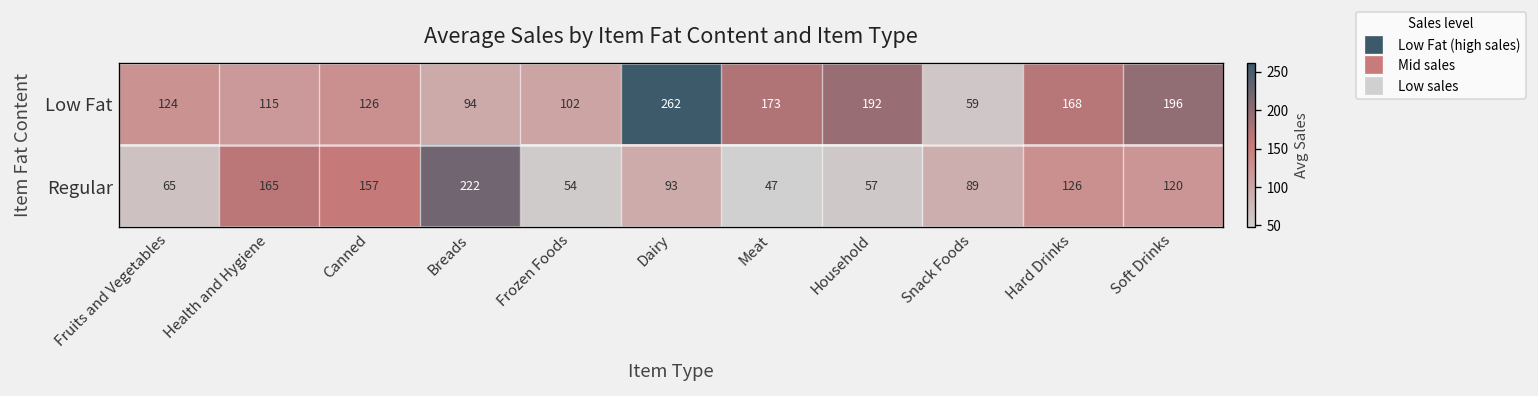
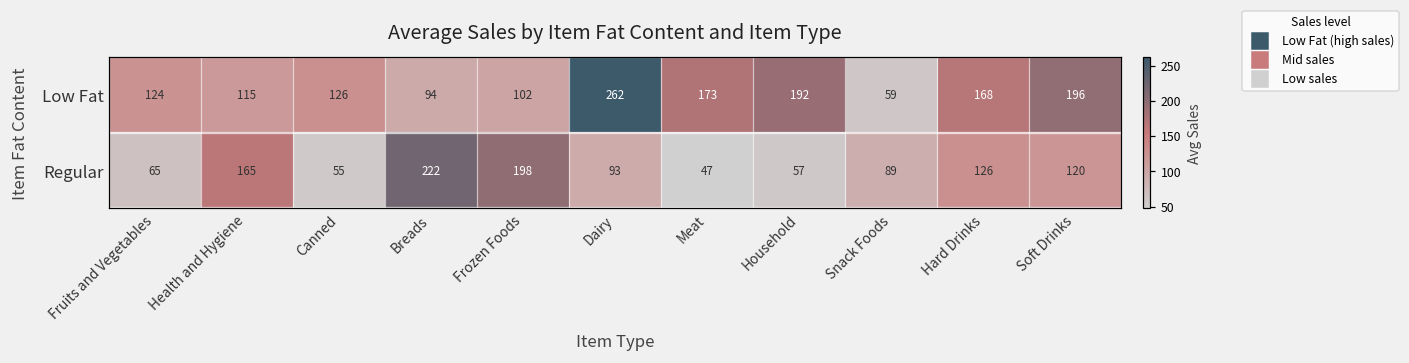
  {
    "Low Fat": {
      "Fruits and Vegetables": 124,
      "Health and Hygiene": 115,
      "Canned": 126,
      "Breads": 94,
      "Frozen Foods": 102,
      "Dairy": 262,
      "Meat": 173,
      "Household": 192,
      "Snack Foods": 59,
      "Hard Drinks": 168,
      "Soft Drinks": 196
    },
    "Regular": {
      "Fruits and Vegetables": 65,
      "Health and Hygiene": 165,
-     "Canned": 157,
+     "Canned": 55,
      "Breads": 222,
-     "Frozen Foods": 54,
+     "Frozen Foods": 198,
      "Dairy": 93,
      "Meat": 47,
      "Household": 57,
      "Snack Foods": 89,
      "Hard Drinks": 126,
      "Soft Drinks": 120
    }
  }
